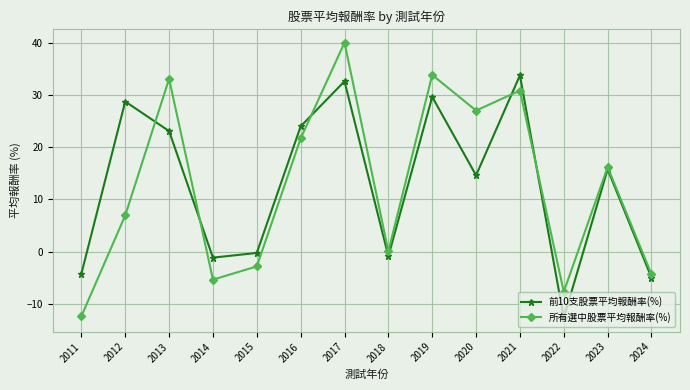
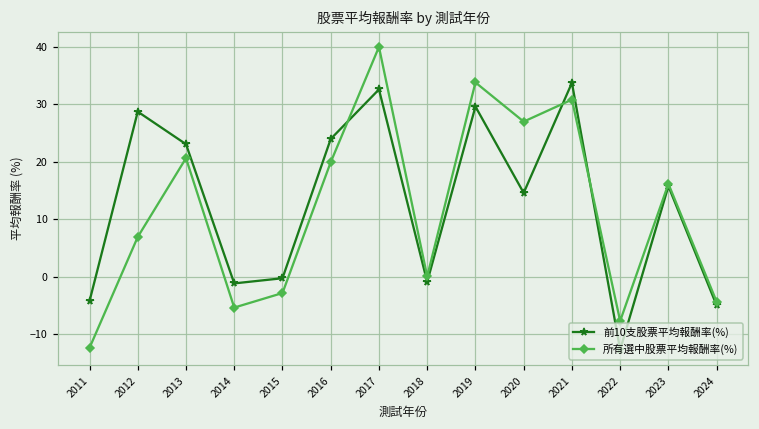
  {
    "前10支股票平均報酬率(%)": {
      "2011": -4,
      "2012": 29,
      "2013": 23,
      "2014": -1,
      "2015": 0,
      "2016": 24,
      "2017": 33,
      "2018": -1,
      "2019": 30,
      "2020": 15,
      "2021": 34,
      "2024": -5
    },
    "所有選中股票平均報酬率(%)": {
      "2011": -12,
      "2012": 7,
-     "2013": 33,
+     "2013": 21,
      "2014": -5,
      "2015": -3,
-     "2016": 22,
+     "2016": 20,
      "2017": 40,
      "2018": 0,
      "2019": 34,
      "2020": 27,
      "2021": 31,
      "2022": -8,
      "2024": -4
    }
  }
